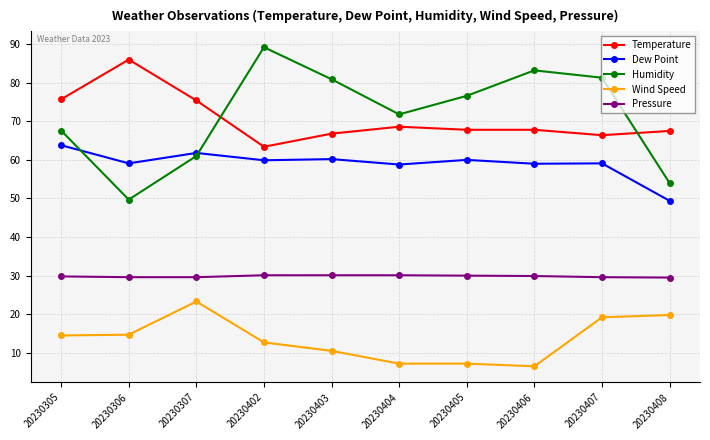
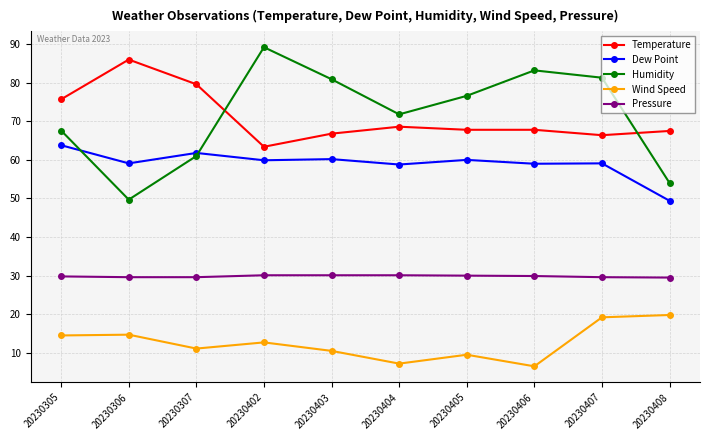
  {
    "Temperature": {
      "20230305": 76,
-     "20230307": 75,
+     "20230307": 80,
      "20230402": 63,
      "20230403": 67,
      "20230404": 69,
      "20230405": 68,
      "20230406": 68,
      "20230407": 66,
      "20230408": 68
    },
    "Dew Point": {
      "20230305": 64,
      "20230306": 59,
      "20230307": 62,
      "20230402": 60,
      "20230403": 60,
      "20230404": 59,
      "20230405": 60,
      "20230406": 59,
      "20230407": 59,
      "20230408": 49
    },
    "Humidity": {
      "20230305": 68,
      "20230306": 50,
      "20230307": 61,
      "20230402": 89,
      "20230403": 81,
      "20230404": 72,
      "20230405": 77,
      "20230406": 83,
      "20230408": 54
    },
    "Wind Speed": {
      "20230305": 15,
      "20230306": 15,
-     "20230307": 23,
+     "20230307": 11,
      "20230402": 13,
      "20230403": 11,
      "20230404": 7,
-     "20230405": 7,
+     "20230405": 10,
      "20230406": 7,
      "20230407": 19,
      "20230408": 20
    },
    "Pressure": {
      "20230305": 30,
      "20230306": 30,
      "20230307": 30,
      "20230402": 30,
      "20230403": 30,
      "20230404": 30,
      "20230405": 30,
      "20230406": 30,
      "20230407": 30,
      "20230408": 30
    }
  }
